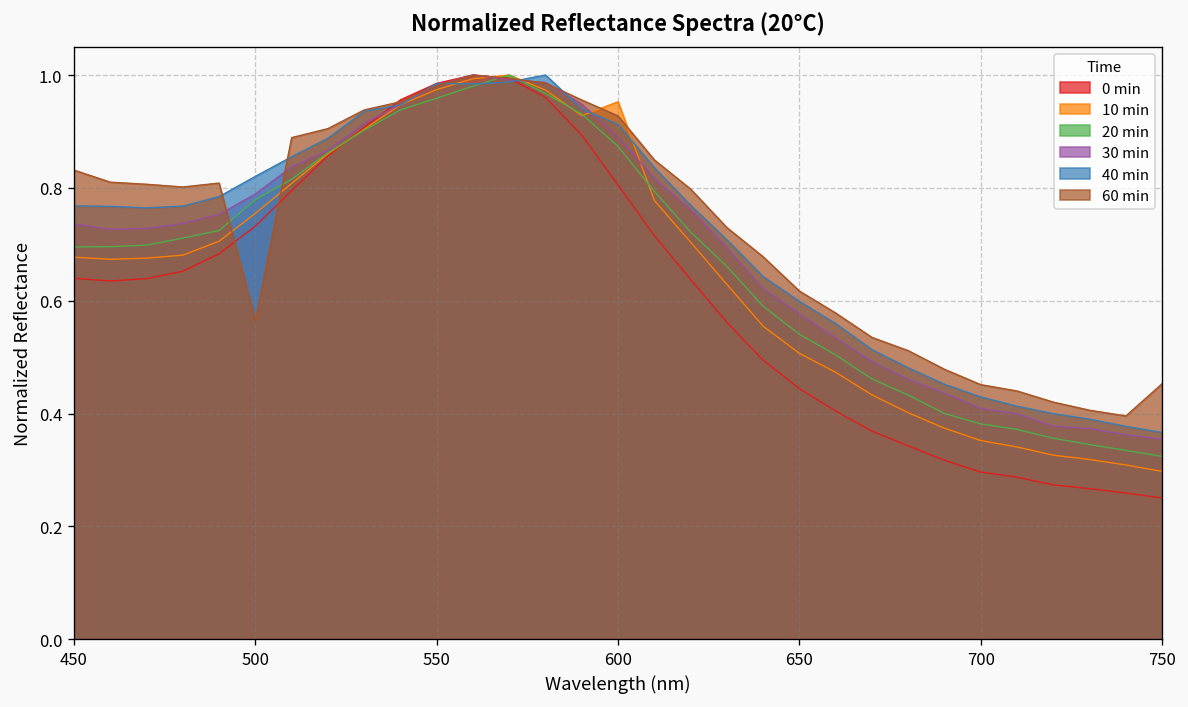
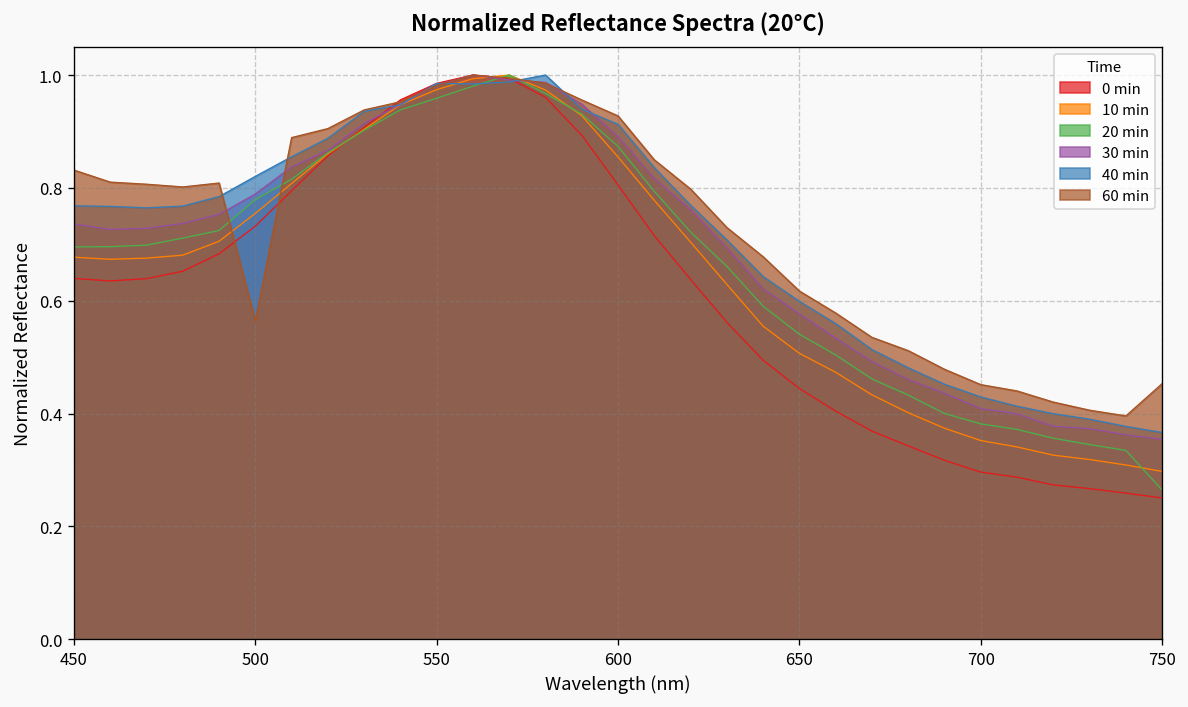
  {
    "0 min": {
      "450": 0.64,
      "500": 0.73,
      "600": 0.81,
      "650": 0.44,
      "700": 0.30,
      "750": 0.25
    },
    "10 min": {
      "450": 0.68,
      "500": 0.75,
      "550": 0.97,
-     "600": 0.95,
+     "600": 0.85,
      "650": 0.51,
      "700": 0.35,
      "750": 0.30
    },
    "20 min": {
      "450": 0.70,
      "500": 0.78,
      "550": 0.96,
      "600": 0.87,
      "650": 0.54,
      "700": 0.38,
-     "750": 0.32
+     "750": 0.26
    },
    "30 min": {
      "450": 0.74,
      "500": 0.79,
      "600": 0.89,
      "650": 0.58,
      "700": 0.41,
      "750": 0.35
    },
    "40 min": {
      "450": 0.77,
      "500": 0.82,
      "600": 0.91,
      "650": 0.60,
      "700": 0.43,
      "750": 0.37
    },
    "60 min": {
      "450": 0.83,
      "500": 0.56,
      "600": 0.93,
      "650": 0.62,
      "700": 0.45,
      "750": 0.45
    }
  }
